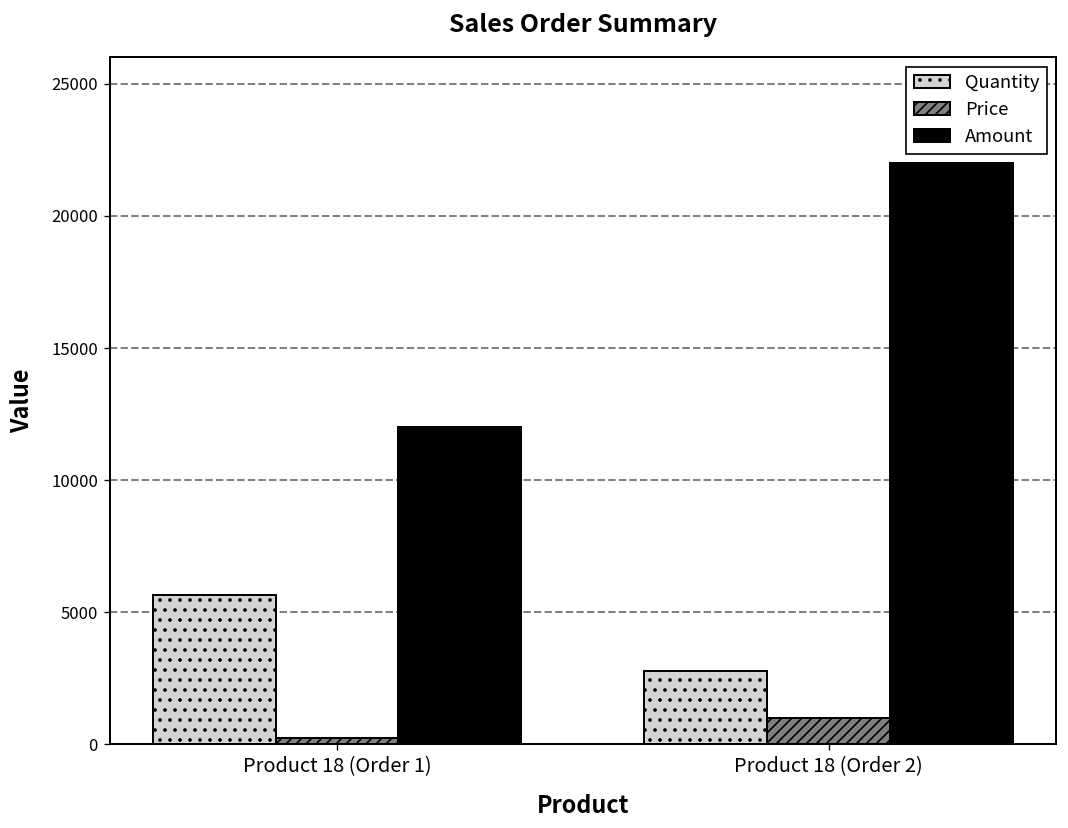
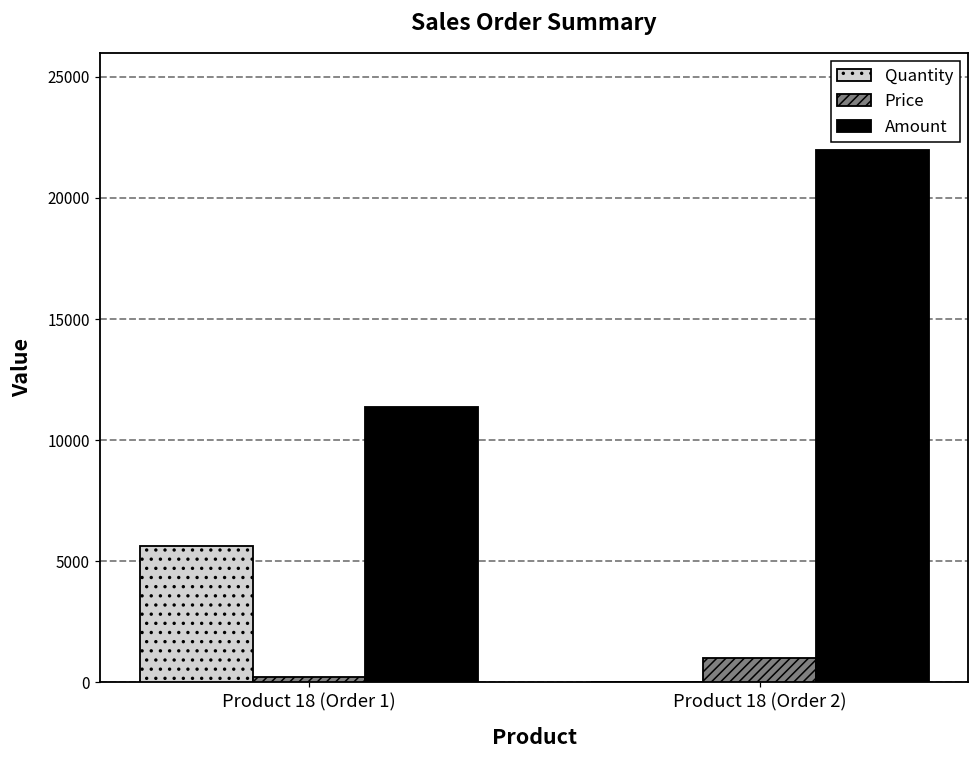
  {
    "Quantity": {
      "Product 18 (Order 1)": 5700,
-     "Product 18 (Order 2)": 2800
+     "Product 18 (Order 2)": 0
    },
    "Price": {
      "Product 18 (Order 1)": 200,
      "Product 18 (Order 2)": 1000
    },
    "Amount": {
-     "Product 18 (Order 1)": 12000,
+     "Product 18 (Order 1)": 11400,
      "Product 18 (Order 2)": 22000
    }
  }
